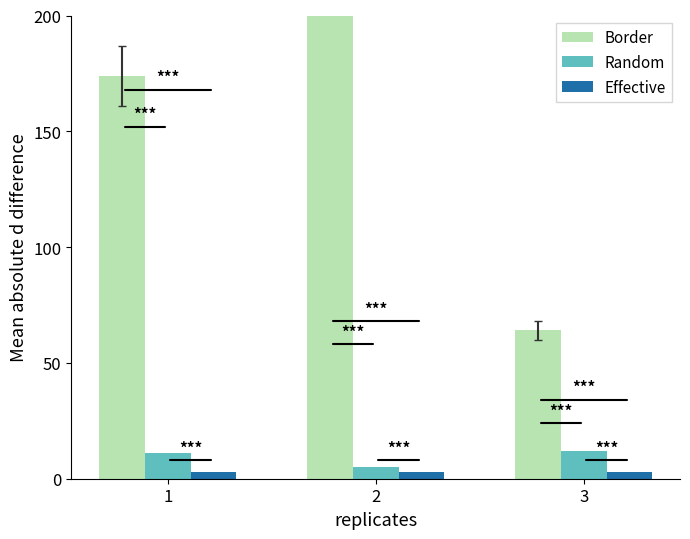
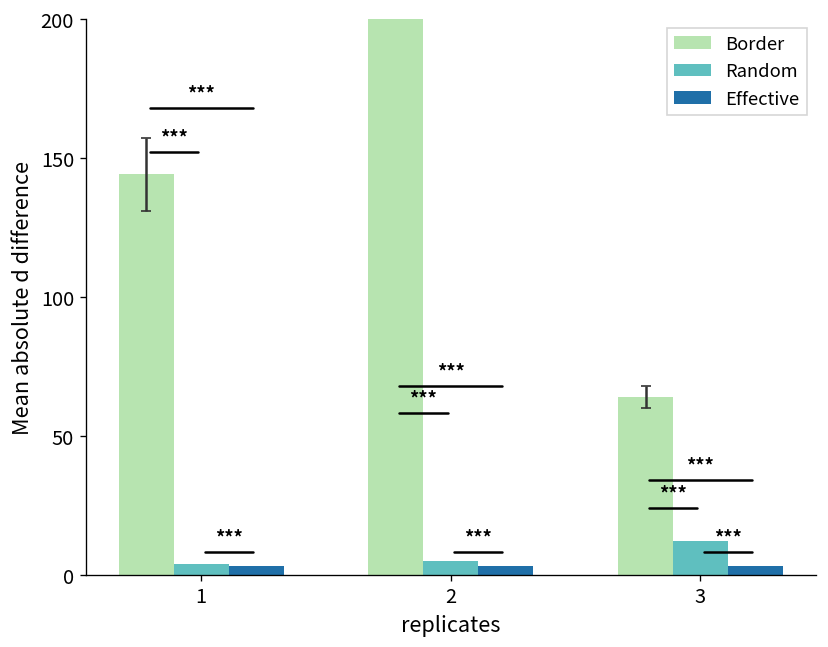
  {
    "Border": {
-     "1": 174,
+     "1": 144,
      "3": 64
    },
    "Random": {
-     "1": 11,
+     "1": 4,
      "2": 5,
      "3": 12
    },
    "Effective": {
      "1": 3,
      "2": 3,
      "3": 3
    }
  }
